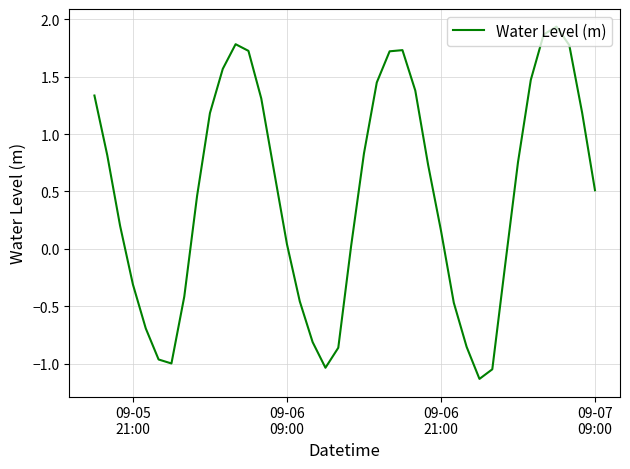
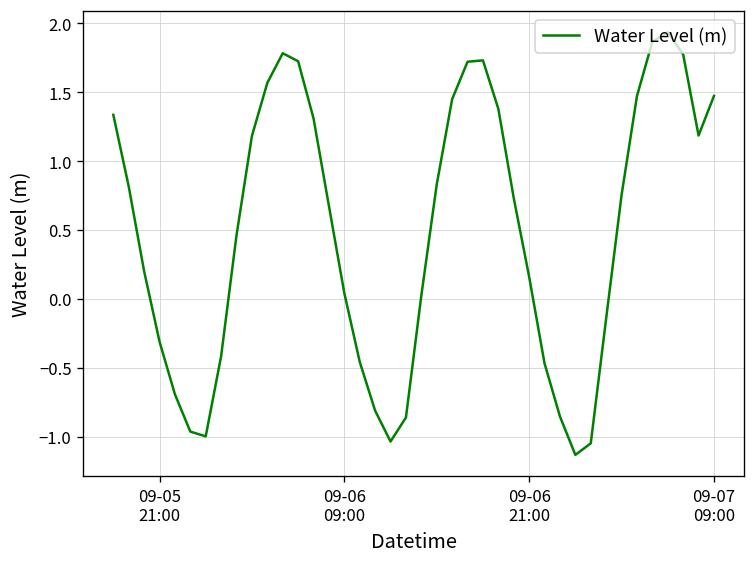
  {
    "09-05 21:00": -0.31,
    "09-06 09:00": 0.04,
    "09-06 21:00": 0.16,
-   "09-07 09:00": 0.51
+   "09-07 09:00": 1.47
  }
